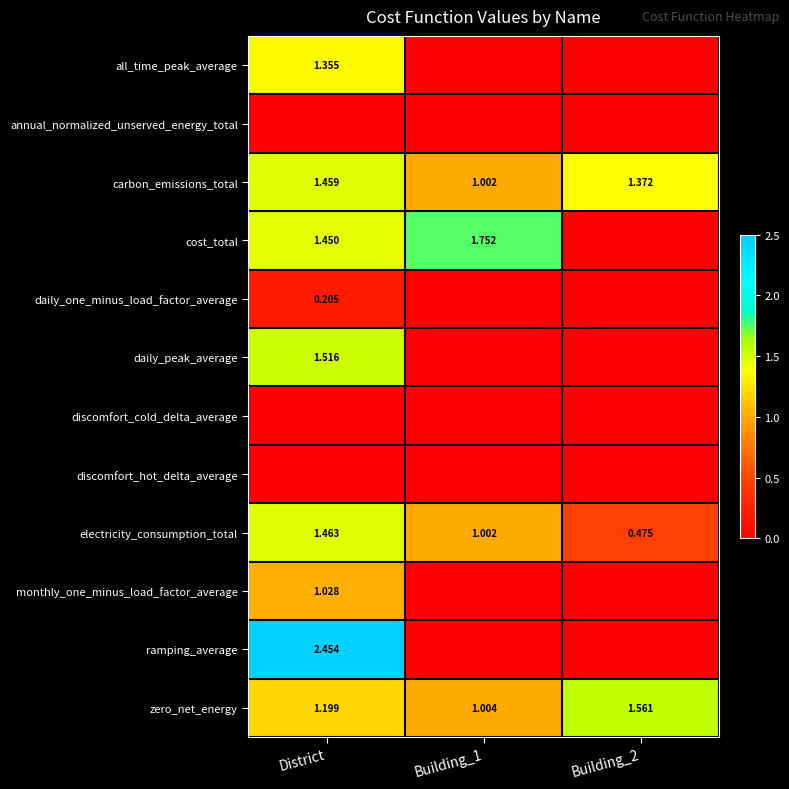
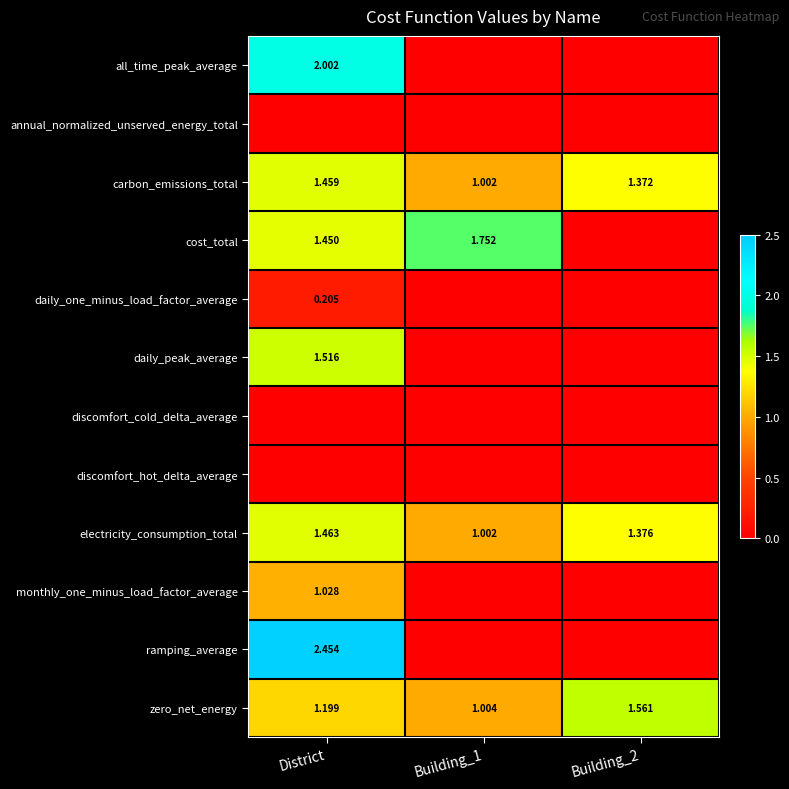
  {
    "all_time_peak_average": {
-     "District": 1.355
+     "District": 2.002
    },
    "carbon_emissions_total": {
      "District": 1.459,
      "Building_1": 1.002,
      "Building_2": 1.372
    },
    "cost_total": {
      "District": 1.450,
      "Building_1": 1.752
    },
    "daily_one_minus_load_factor_average": {
      "District": 0.205
    },
    "daily_peak_average": {
      "District": 1.516
    },
    "electricity_consumption_total": {
      "District": 1.463,
      "Building_1": 1.002,
-     "Building_2": 0.475
+     "Building_2": 1.376
    },
    "monthly_one_minus_load_factor_average": {
      "District": 1.028
    },
    "ramping_average": {
      "District": 2.454
    },
    "zero_net_energy": {
      "District": 1.199,
      "Building_1": 1.004,
      "Building_2": 1.561
    }
  }
